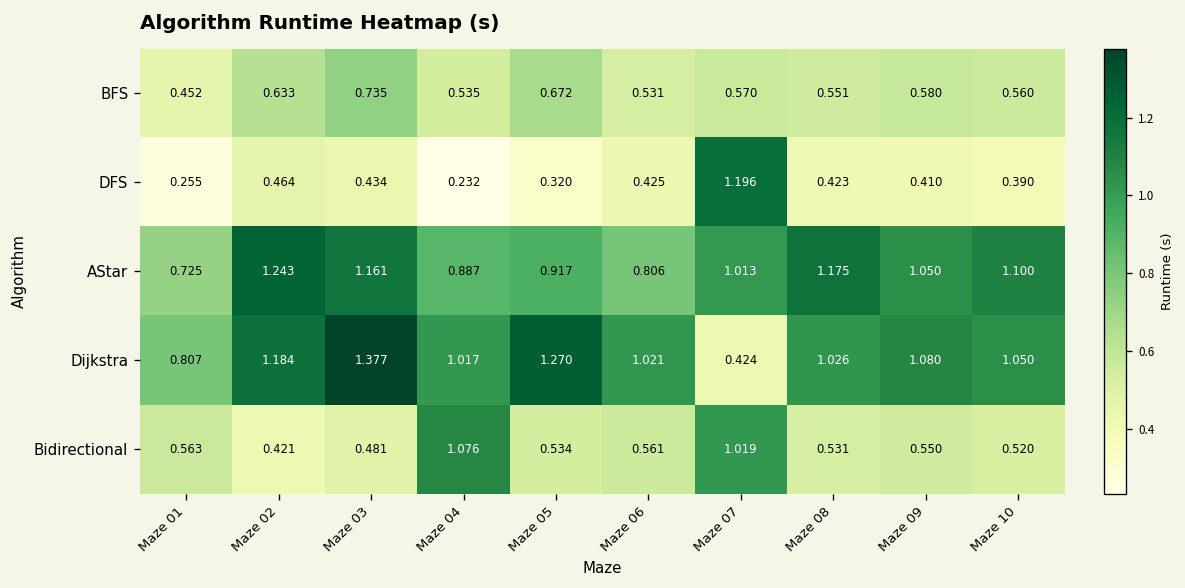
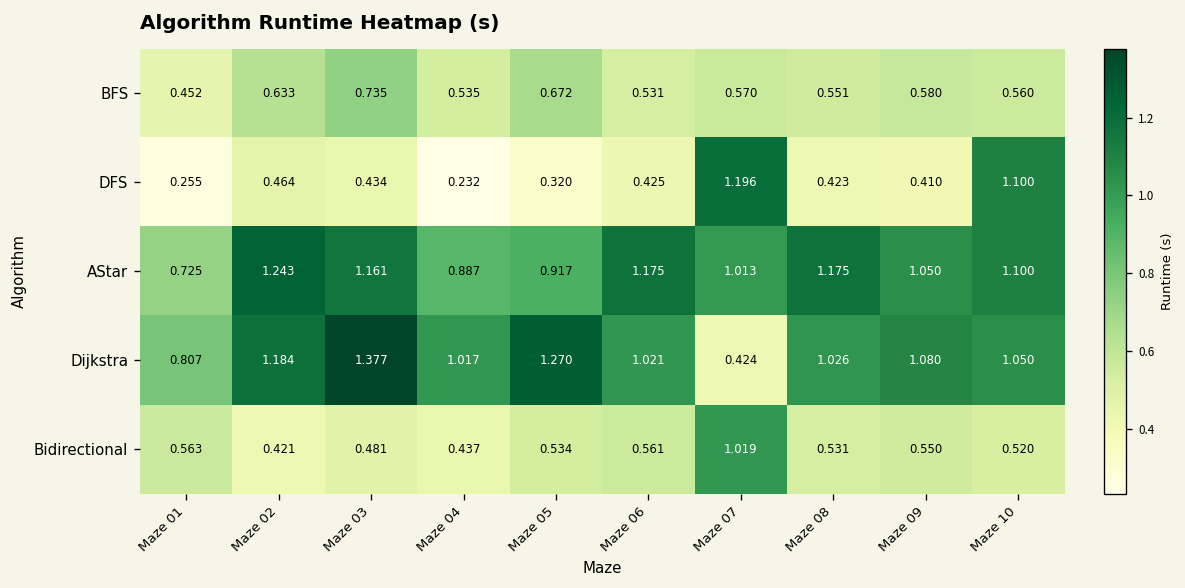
  {
    "BFS": {
      "Maze 01": 0.452,
      "Maze 02": 0.633,
      "Maze 03": 0.735,
      "Maze 04": 0.535,
      "Maze 05": 0.672,
      "Maze 06": 0.531,
      "Maze 07": 0.570,
      "Maze 08": 0.551,
      "Maze 09": 0.580,
      "Maze 10": 0.560
    },
    "DFS": {
      "Maze 01": 0.255,
      "Maze 02": 0.464,
      "Maze 03": 0.434,
      "Maze 04": 0.232,
      "Maze 05": 0.320,
      "Maze 06": 0.425,
      "Maze 07": 1.196,
      "Maze 08": 0.423,
      "Maze 09": 0.410,
-     "Maze 10": 0.390
+     "Maze 10": 1.100
    },
    "AStar": {
      "Maze 01": 0.725,
      "Maze 02": 1.243,
      "Maze 03": 1.161,
      "Maze 04": 0.887,
      "Maze 05": 0.917,
-     "Maze 06": 0.806,
+     "Maze 06": 1.175,
      "Maze 07": 1.013,
      "Maze 08": 1.175,
      "Maze 09": 1.050,
      "Maze 10": 1.100
    },
    "Dijkstra": {
      "Maze 01": 0.807,
      "Maze 02": 1.184,
      "Maze 03": 1.377,
      "Maze 04": 1.017,
      "Maze 05": 1.270,
      "Maze 06": 1.021,
      "Maze 07": 0.424,
      "Maze 08": 1.026,
      "Maze 09": 1.080,
      "Maze 10": 1.050
    },
    "Bidirectional": {
      "Maze 01": 0.563,
      "Maze 02": 0.421,
      "Maze 03": 0.481,
-     "Maze 04": 1.076,
+     "Maze 04": 0.437,
      "Maze 05": 0.534,
      "Maze 06": 0.561,
      "Maze 07": 1.019,
      "Maze 08": 0.531,
      "Maze 09": 0.550,
      "Maze 10": 0.520
    }
  }
